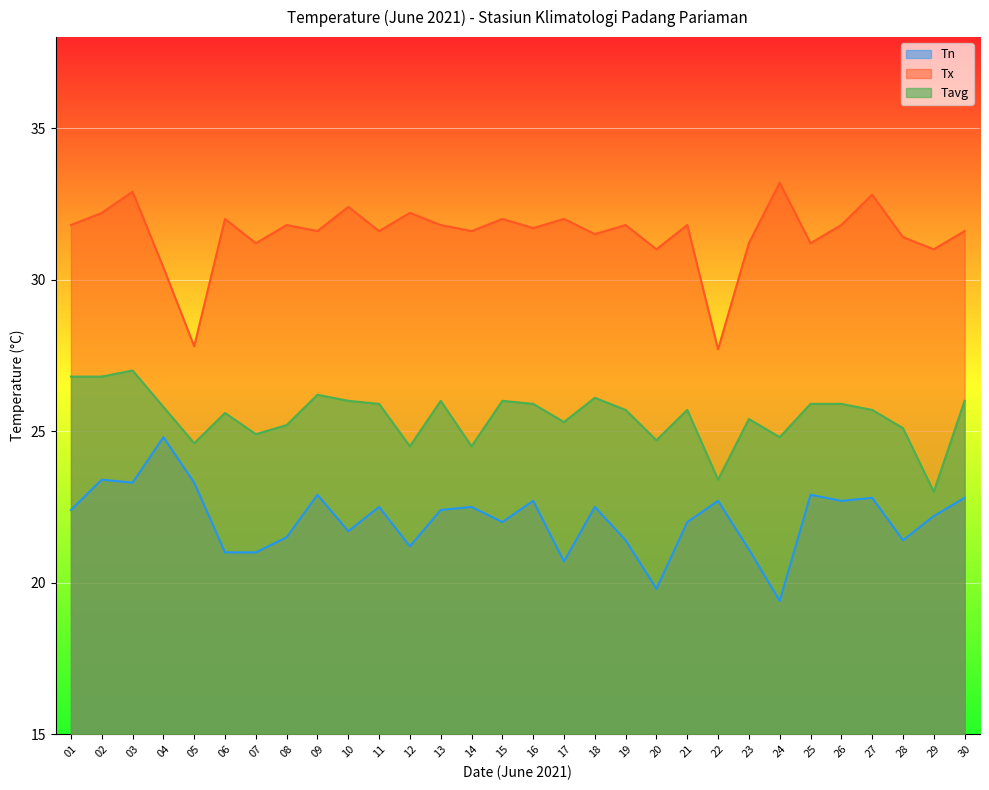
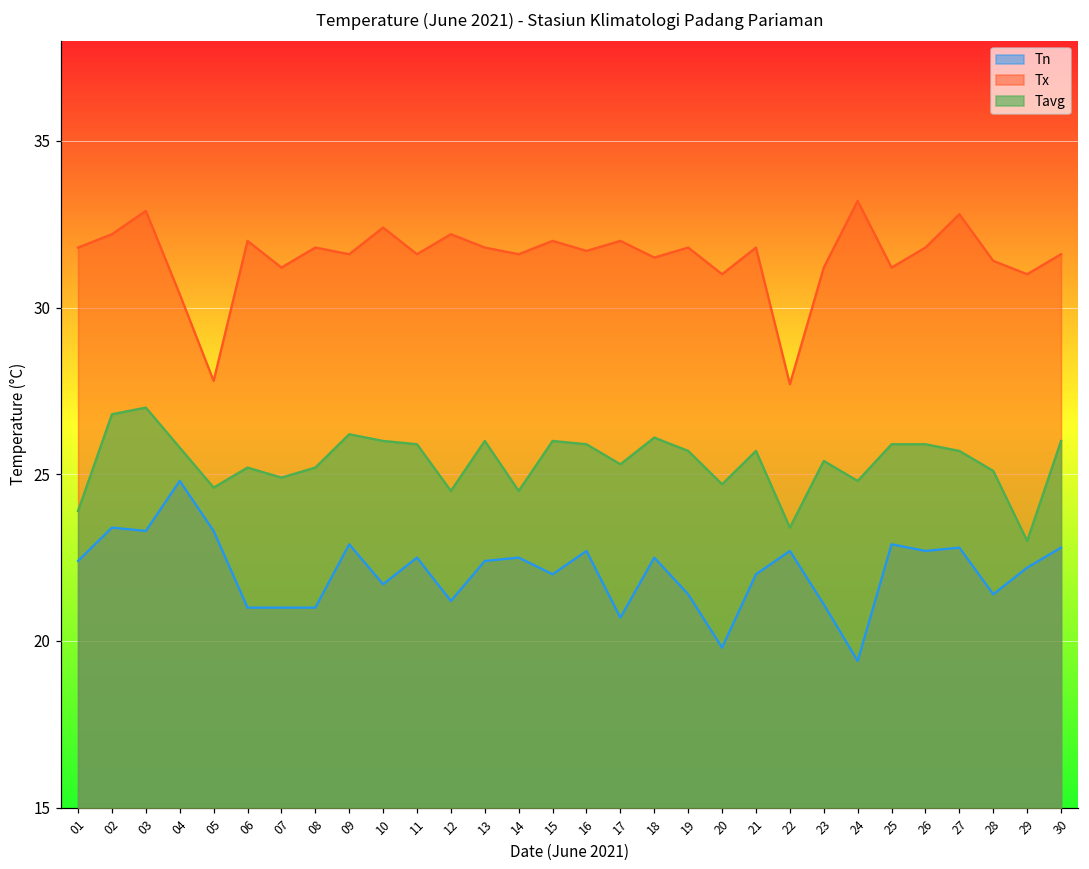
  {
    "Tn": {
      "01": 22.4,
      "02": 23.4,
      "03": 23.3,
      "04": 24.8,
      "05": 23.3,
      "06": 21.0,
      "07": 21.0,
-     "08": 21.5,
+     "08": 21.0,
      "09": 22.9,
      "10": 21.7,
      "11": 22.5,
      "12": 21.2,
      "13": 22.4,
      "14": 22.5,
      "15": 22.0,
      "16": 22.7,
      "17": 20.7,
      "18": 22.5,
      "19": 21.4,
      "20": 19.8,
      "21": 22.0,
      "22": 22.7,
      "23": 21.1,
      "24": 19.4,
      "25": 22.9,
      "26": 22.7,
      "27": 22.8,
      "28": 21.4,
      "29": 22.2,
      "30": 22.8
    },
    "Tx": {
      "01": 31.8,
      "02": 32.2,
      "03": 32.9,
      "04": 30.4,
      "05": 27.8,
      "06": 32.0,
      "07": 31.2,
      "08": 31.8,
      "09": 31.6,
      "10": 32.4,
      "11": 31.6,
      "12": 32.2,
      "13": 31.8,
      "14": 31.6,
      "15": 32.0,
      "16": 31.7,
      "17": 32.0,
      "18": 31.5,
      "19": 31.8,
      "20": 31.0,
      "21": 31.8,
      "22": 27.7,
      "23": 31.2,
      "24": 33.2,
      "25": 31.2,
      "26": 31.8,
      "27": 32.8,
      "28": 31.4,
      "29": 31.0,
      "30": 31.6
    },
    "Tavg": {
-     "01": 26.8,
+     "01": 23.9,
      "02": 26.8,
      "03": 27.0,
      "04": 25.8,
      "05": 24.6,
-     "06": 25.6,
+     "06": 25.2,
      "07": 24.9,
      "08": 25.2,
      "09": 26.2,
      "10": 26.0,
      "11": 25.9,
      "12": 24.5,
      "13": 26.0,
      "14": 24.5,
      "15": 26.0,
      "16": 25.9,
      "17": 25.3,
      "18": 26.1,
      "19": 25.7,
      "20": 24.7,
      "21": 25.7,
      "22": 23.4,
      "23": 25.4,
      "24": 24.8,
      "25": 25.9,
      "26": 25.9,
      "27": 25.7,
      "28": 25.1,
      "29": 23.0,
      "30": 26.0
    }
  }
